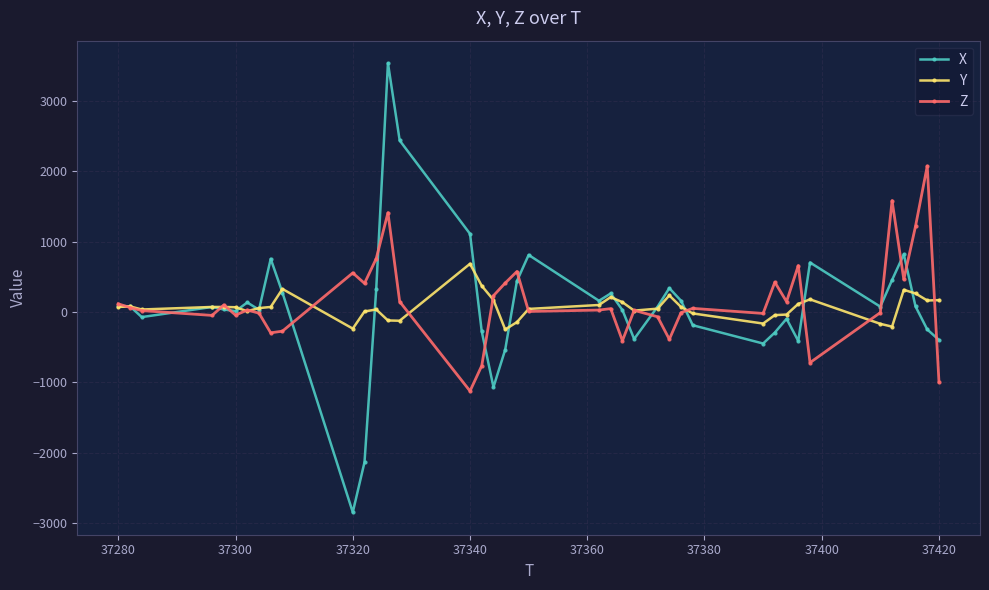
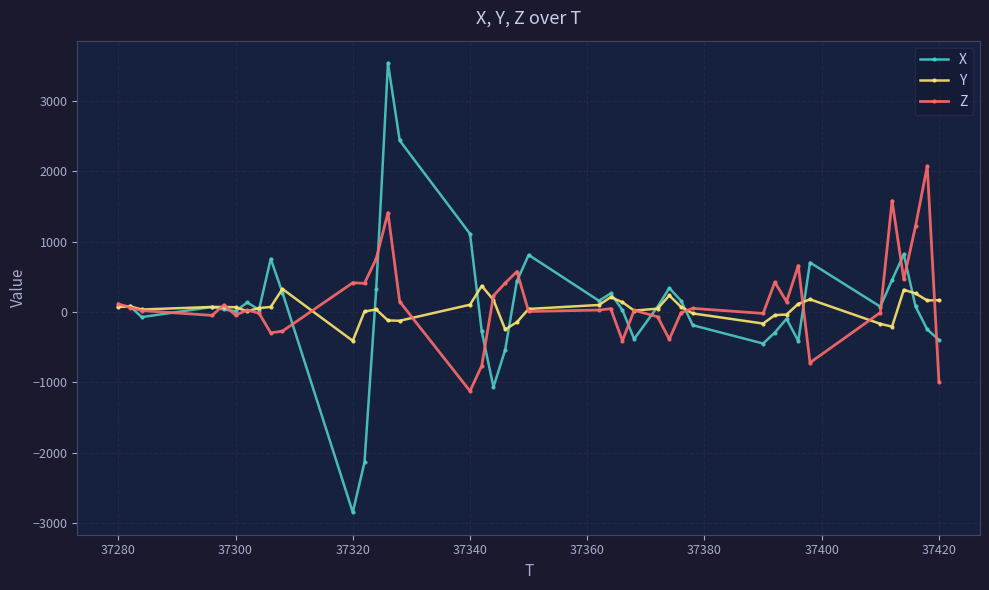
  {
    "X": {
      "37300": 0,
      "37320": -2800,
      "37340": 1100,
      "37420": -400
    },
    "Y": {
      "37300": 100,
-     "37320": -200,
-     "37340": 700,
+     "37320": -400,
+     "37340": 100,
      "37420": 200
    },
    "Z": {
      "37300": 0,
-     "37320": 600,
+     "37320": 400,
      "37340": -1100,
      "37420": -1000
    }
  }
